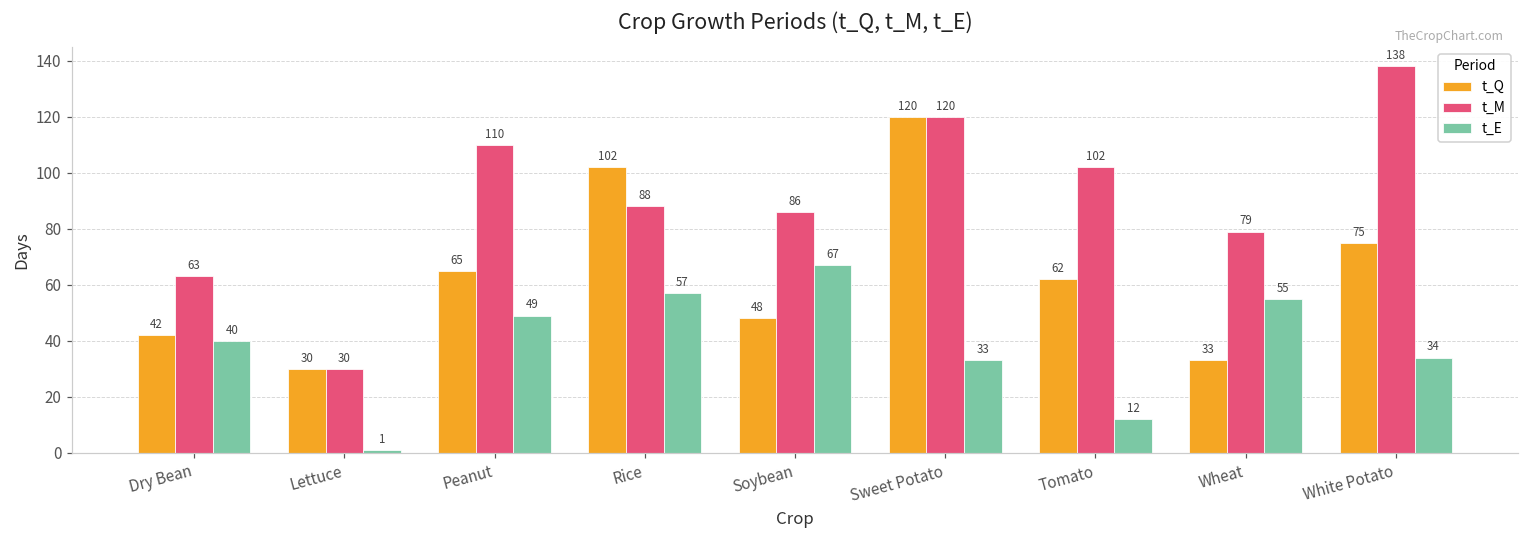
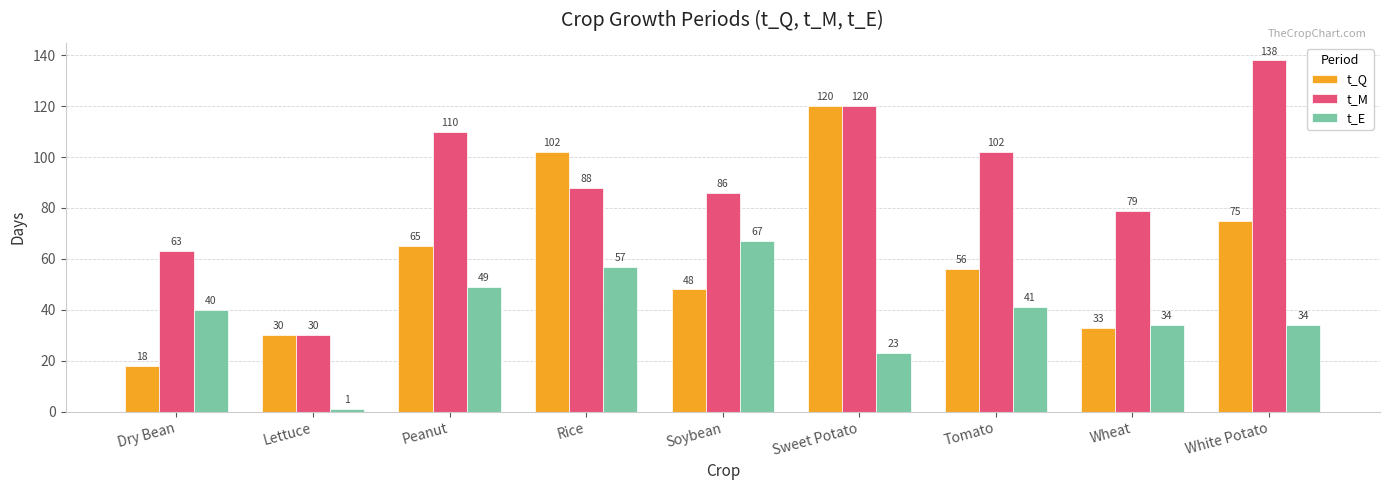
  {
    "t_Q": {
-     "Dry Bean": 42,
+     "Dry Bean": 18,
      "Lettuce": 30,
      "Peanut": 65,
      "Rice": 102,
      "Soybean": 48,
      "Sweet Potato": 120,
-     "Tomato": 62,
+     "Tomato": 56,
      "Wheat": 33,
      "White Potato": 75
    },
    "t_M": {
      "Dry Bean": 63,
      "Lettuce": 30,
      "Peanut": 110,
      "Rice": 88,
      "Soybean": 86,
      "Sweet Potato": 120,
      "Tomato": 102,
      "Wheat": 79,
      "White Potato": 138
    },
    "t_E": {
      "Dry Bean": 40,
      "Lettuce": 1,
      "Peanut": 49,
      "Rice": 57,
      "Soybean": 67,
-     "Sweet Potato": 33,
-     "Tomato": 12,
-     "Wheat": 55,
+     "Sweet Potato": 23,
+     "Tomato": 41,
+     "Wheat": 34,
      "White Potato": 34
    }
  }
